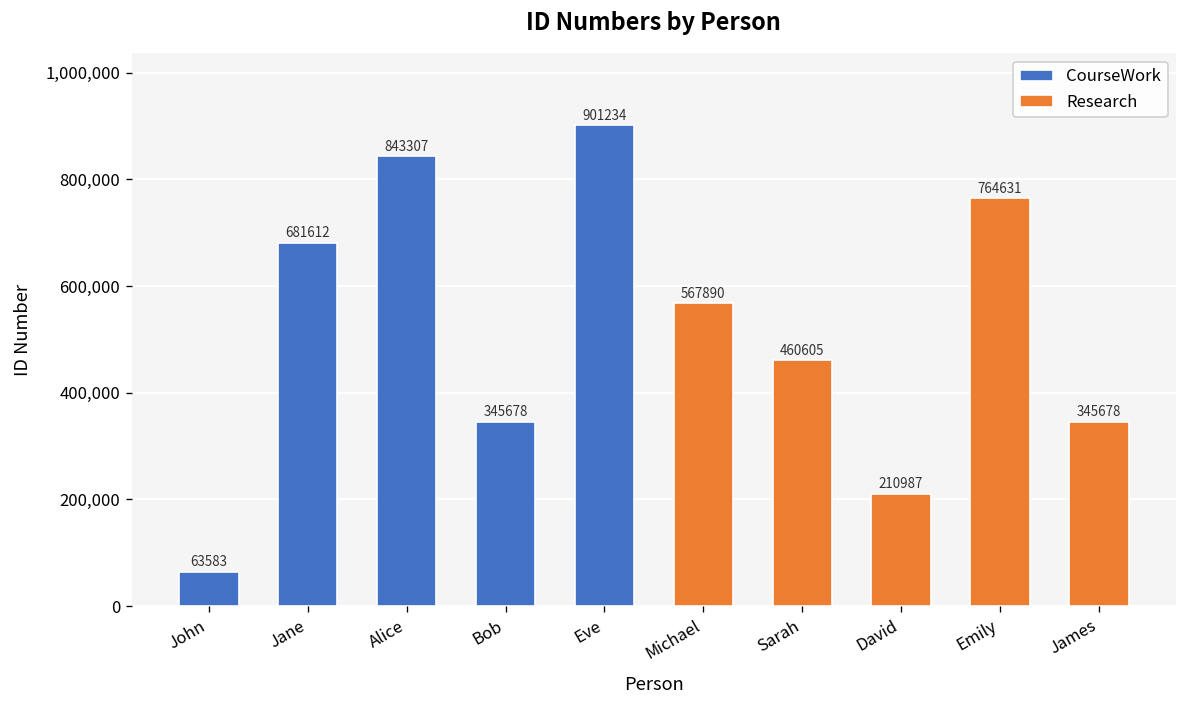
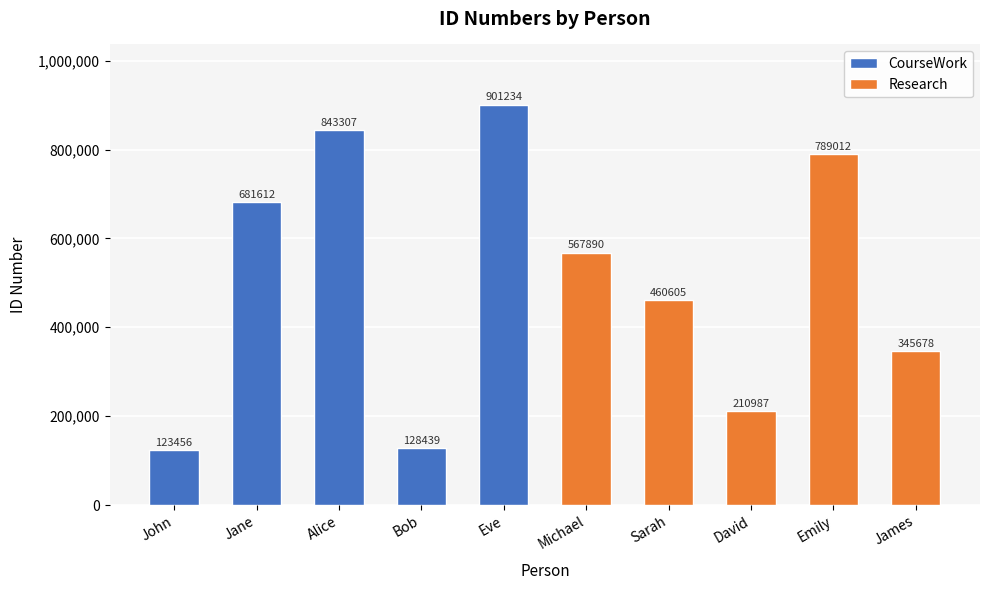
  {
-   "John": 63583,
+   "John": 123456,
    "Jane": 681612,
    "Alice": 843307,
-   "Bob": 345678,
+   "Bob": 128439,
    "Eve": 901234,
    "Michael": 567890,
    "Sarah": 460605,
    "David": 210987,
-   "Emily": 764631,
+   "Emily": 789012,
    "James": 345678
  }
